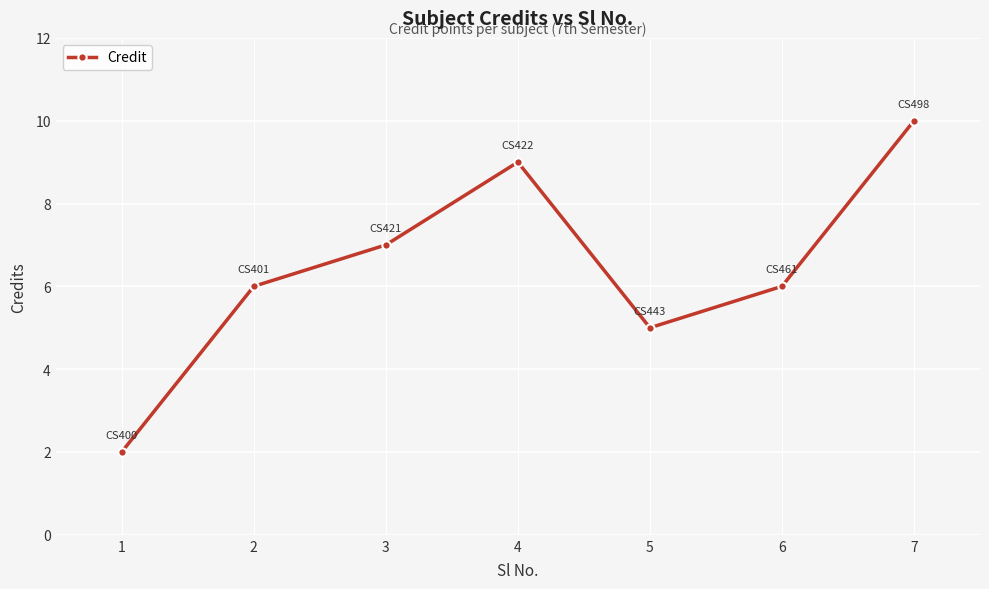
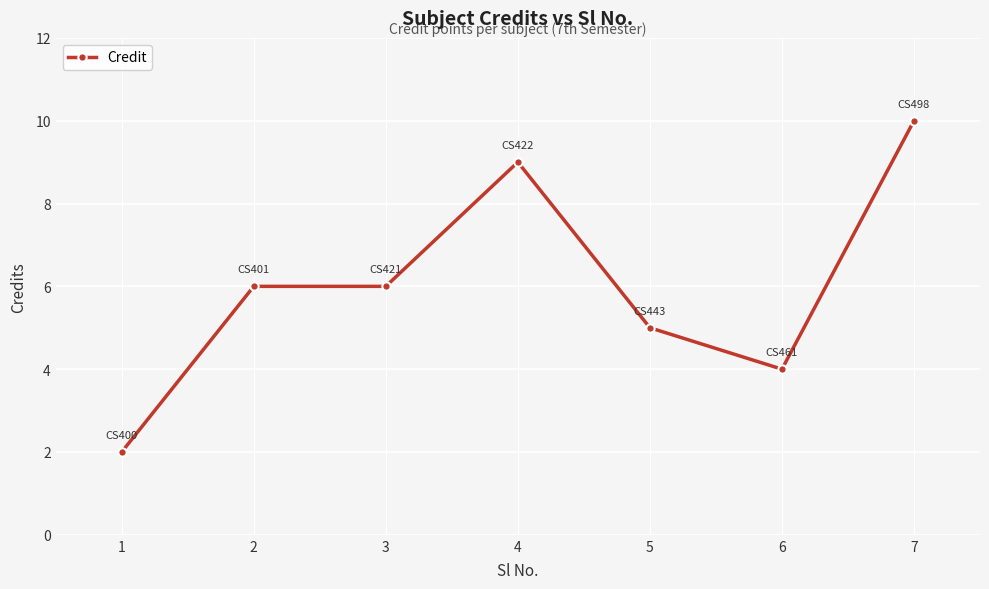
  {
    "1": 2,
    "2": 6,
-   "3": 7,
+   "3": 6,
    "4": 9,
    "5": 5,
-   "6": 6,
+   "6": 4,
    "7": 10
  }
